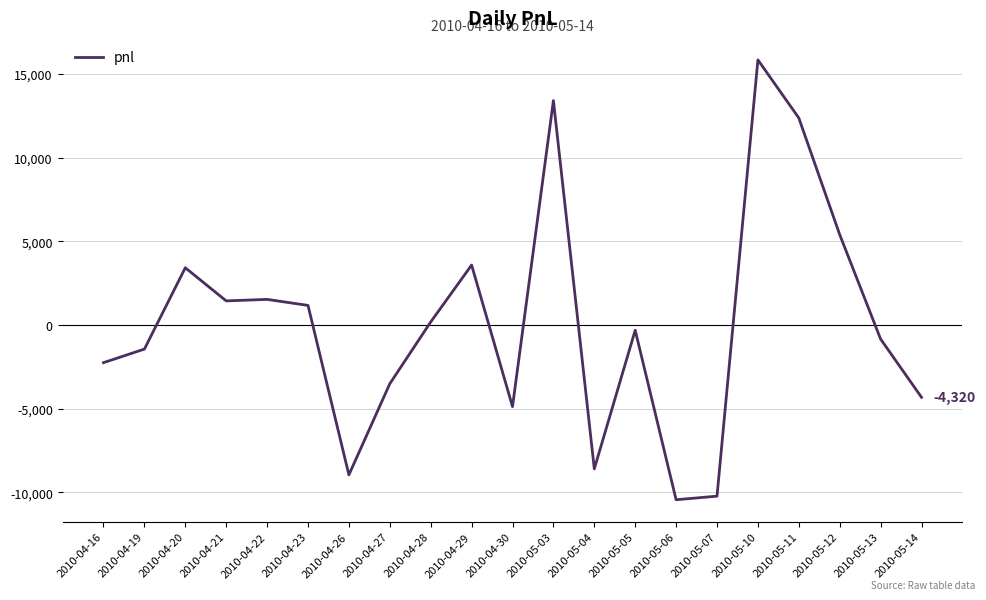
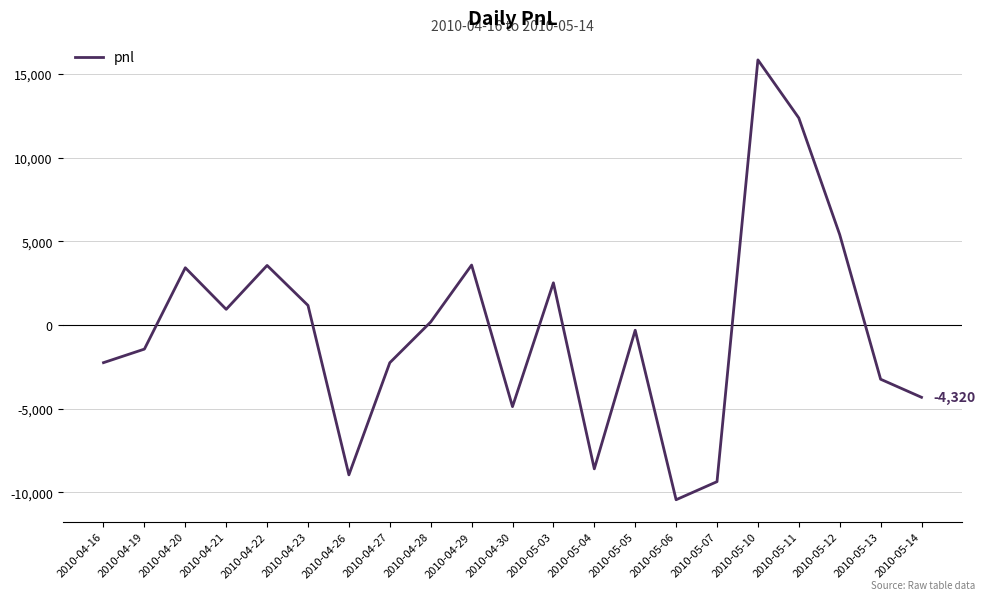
  {
    "2010-04-16": "-2,300",
    "2010-04-19": "-1,400",
    "2010-04-20": "3,400",
-   "2010-04-21": "1,400",
-   "2010-04-22": "1,500",
+   "2010-04-21": "900",
+   "2010-04-22": "3,600",
    "2010-04-23": "1,200",
    "2010-04-26": "-9,000",
-   "2010-04-27": "-3,500",
+   "2010-04-27": "-2,300",
    "2010-04-28": "200",
    "2010-04-29": "3,600",
    "2010-04-30": "-4,900",
-   "2010-05-03": "13,400",
+   "2010-05-03": "2,500",
    "2010-05-04": "-8,600",
    "2010-05-05": "-300",
    "2010-05-06": "-10,400",
-   "2010-05-07": "-10,200",
+   "2010-05-07": "-9,400",
    "2010-05-10": "15,800",
    "2010-05-11": "12,400",
    "2010-05-12": "5,400",
-   "2010-05-13": "-800"
+   "2010-05-13": "-3,200"
  }
